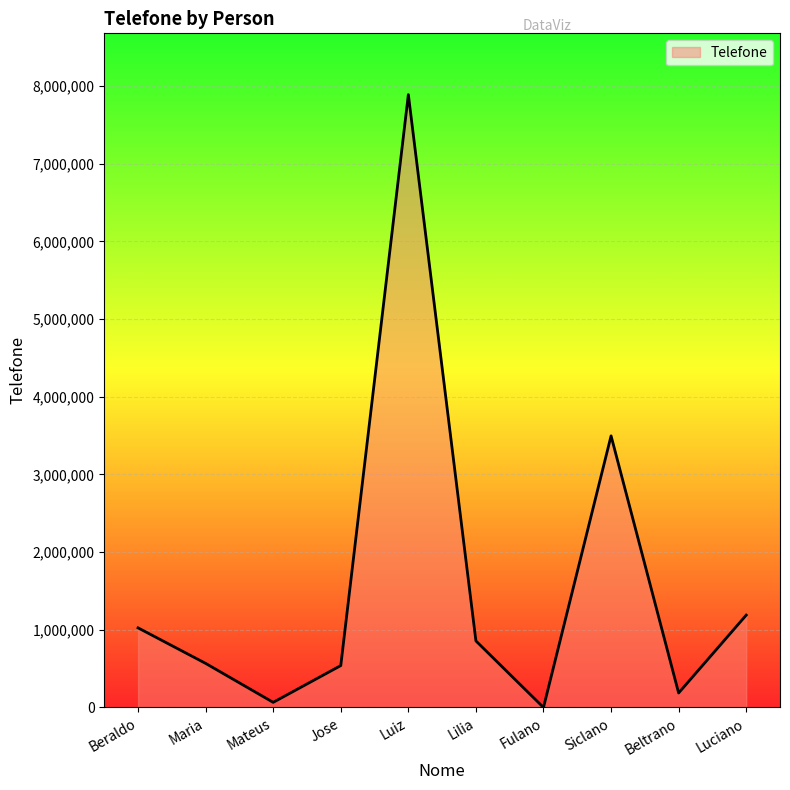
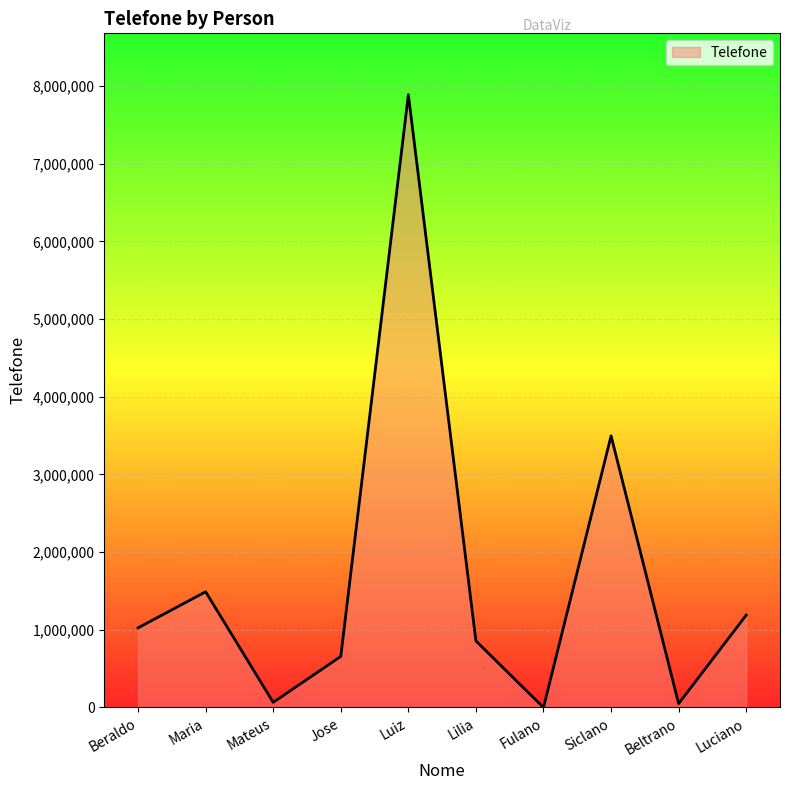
  {
    "Beraldo": "1,000,000",
-   "Maria": "600,000",
+   "Maria": "1,500,000",
    "Mateus": "100,000",
-   "Jose": "500,000",
+   "Jose": "700,000",
    "Luiz": "7,900,000",
    "Lilia": "900,000",
    "Fulano": "0",
    "Siclano": "3,500,000",
-   "Beltrano": "200,000",
+   "Beltrano": "0",
    "Luciano": "1,200,000"
  }
